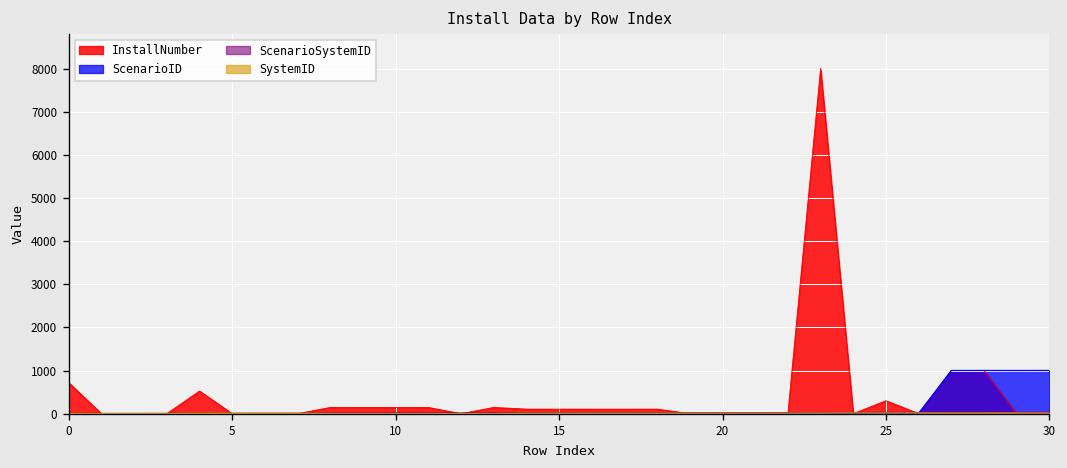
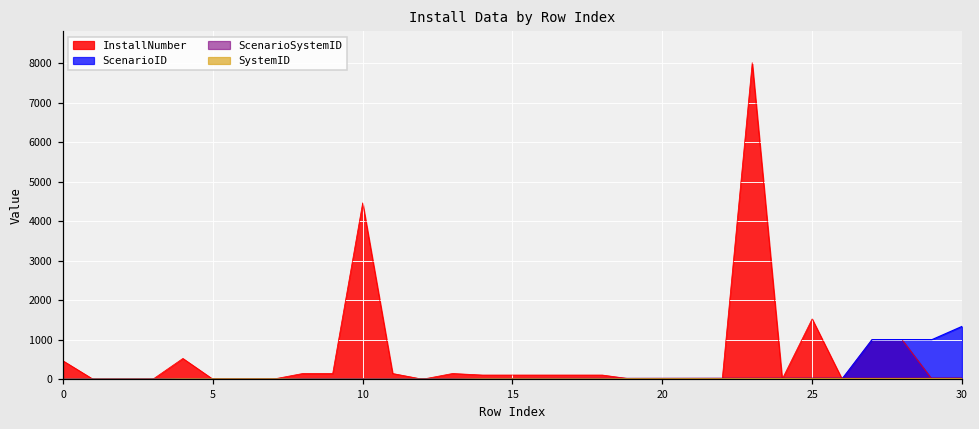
  {
    "InstallNumber": {
-     "0": 700,
-     "10": 100,
+     "0": 500,
+     "10": 4500,
      "15": 100,
-     "25": 300
+     "25": 1500
    },
    "ScenarioID": {
-     "30": 1000
+     "30": 1300
    }
  }
